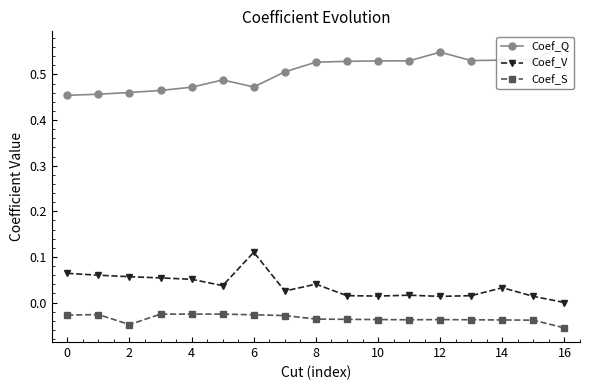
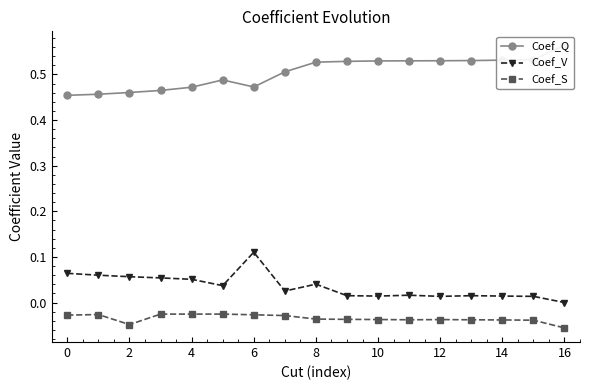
  {
    "Coef_Q": {
      "0": 0.45,
      "2": 0.46,
      "4": 0.47,
      "6": 0.47,
      "8": 0.53,
      "10": 0.53,
-     "12": 0.55
+     "12": 0.53
    },
    "Coef_V": {
      "0": 0.06,
      "2": 0.06,
      "4": 0.05,
      "6": 0.11,
      "8": 0.04,
      "10": 0.01,
      "12": 0.01,
-     "14": 0.03,
+     "14": 0.01,
      "16": 0.00
    },
    "Coef_S": {
      "0": -0.03,
      "2": -0.05,
      "4": -0.03,
      "6": -0.03,
      "8": -0.04,
      "10": -0.04,
      "12": -0.04,
      "14": -0.04,
      "16": -0.06
    }
  }
